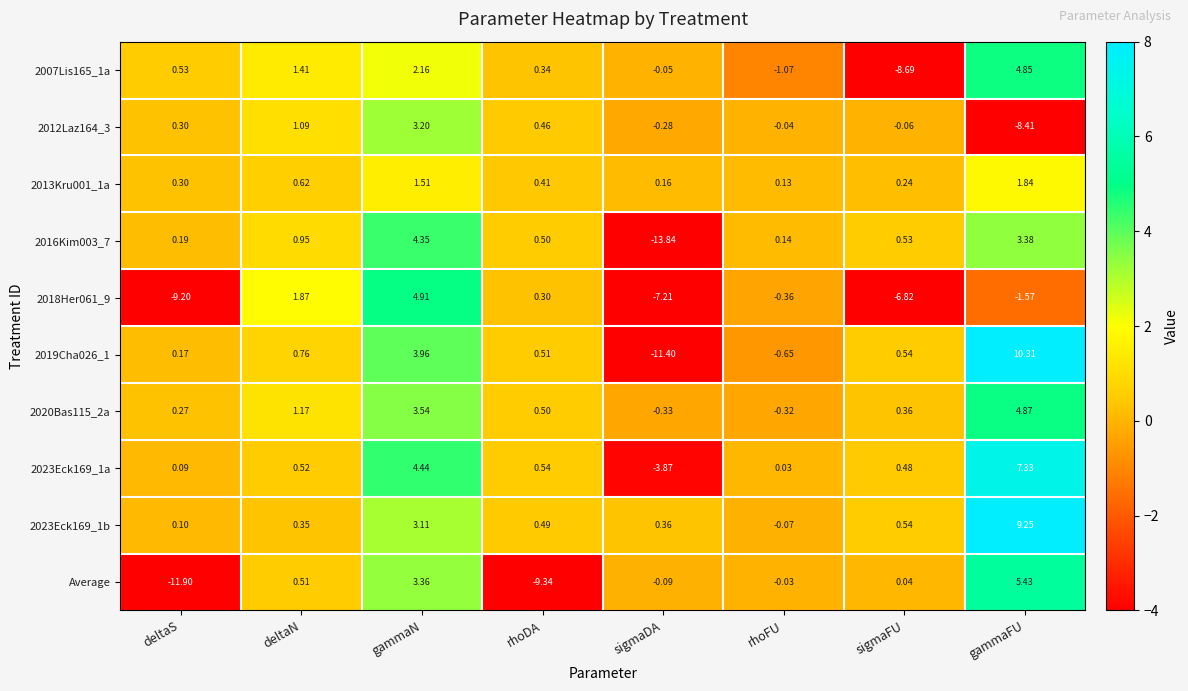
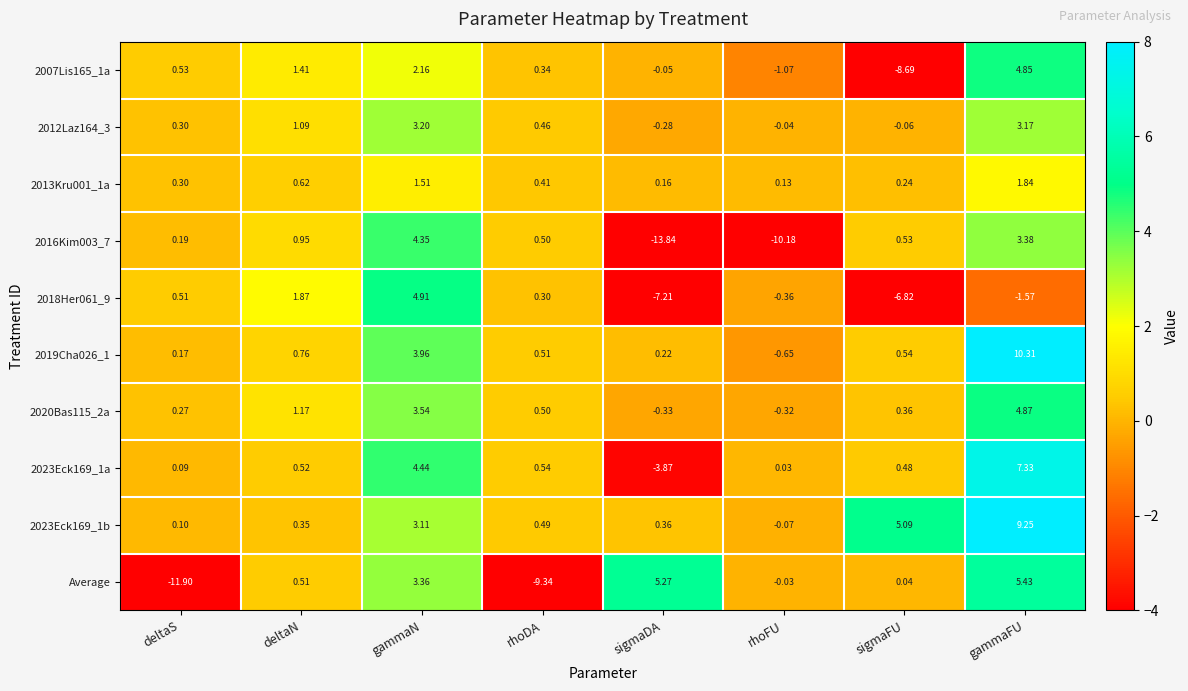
  {
    "2007Lis165_1a": {
      "deltaS": 0.53,
      "deltaN": 1.41,
      "gammaN": 2.16,
      "rhoDA": 0.34,
      "sigmaDA": -0.05,
      "rhoFU": -1.07,
      "sigmaFU": -8.69,
      "gammaFU": 4.85
    },
    "2012Laz164_3": {
      "deltaS": 0.30,
      "deltaN": 1.09,
      "gammaN": 3.20,
      "rhoDA": 0.46,
      "sigmaDA": -0.28,
      "rhoFU": -0.04,
      "sigmaFU": -0.06,
-     "gammaFU": -8.41
+     "gammaFU": 3.17
    },
    "2013Kru001_1a": {
      "deltaS": 0.30,
      "deltaN": 0.62,
      "gammaN": 1.51,
      "rhoDA": 0.41,
      "sigmaDA": 0.16,
      "rhoFU": 0.13,
      "sigmaFU": 0.24,
      "gammaFU": 1.84
    },
    "2016Kim003_7": {
      "deltaS": 0.19,
      "deltaN": 0.95,
      "gammaN": 4.35,
      "rhoDA": 0.50,
      "sigmaDA": -13.84,
-     "rhoFU": 0.14,
+     "rhoFU": -10.18,
      "sigmaFU": 0.53,
      "gammaFU": 3.38
    },
    "2018Her061_9": {
-     "deltaS": -9.20,
+     "deltaS": 0.51,
      "deltaN": 1.87,
      "gammaN": 4.91,
      "rhoDA": 0.30,
      "sigmaDA": -7.21,
      "rhoFU": -0.36,
      "sigmaFU": -6.82,
      "gammaFU": -1.57
    },
    "2019Cha026_1": {
      "deltaS": 0.17,
      "deltaN": 0.76,
      "gammaN": 3.96,
      "rhoDA": 0.51,
-     "sigmaDA": -11.40,
+     "sigmaDA": 0.22,
      "rhoFU": -0.65,
      "sigmaFU": 0.54,
      "gammaFU": 10.31
    },
    "2020Bas115_2a": {
      "deltaS": 0.27,
      "deltaN": 1.17,
      "gammaN": 3.54,
      "rhoDA": 0.50,
      "sigmaDA": -0.33,
      "rhoFU": -0.32,
      "sigmaFU": 0.36,
      "gammaFU": 4.87
    },
    "2023Eck169_1a": {
      "deltaS": 0.09,
      "deltaN": 0.52,
      "gammaN": 4.44,
      "rhoDA": 0.54,
      "sigmaDA": -3.87,
      "rhoFU": 0.03,
      "sigmaFU": 0.48,
      "gammaFU": 7.33
    },
    "2023Eck169_1b": {
      "deltaS": 0.10,
      "deltaN": 0.35,
      "gammaN": 3.11,
      "rhoDA": 0.49,
      "sigmaDA": 0.36,
      "rhoFU": -0.07,
-     "sigmaFU": 0.54,
+     "sigmaFU": 5.09,
      "gammaFU": 9.25
    },
    "Average": {
      "deltaS": -11.90,
      "deltaN": 0.51,
      "gammaN": 3.36,
      "rhoDA": -9.34,
-     "sigmaDA": -0.09,
+     "sigmaDA": 5.27,
      "rhoFU": -0.03,
      "sigmaFU": 0.04,
      "gammaFU": 5.43
    }
  }
